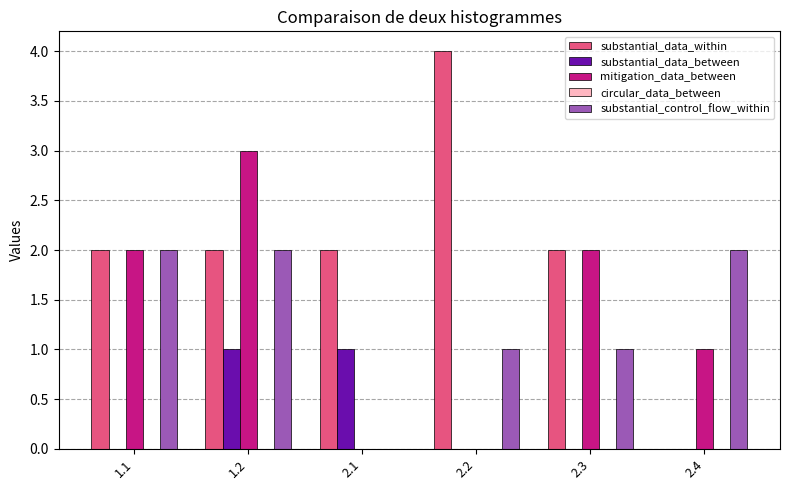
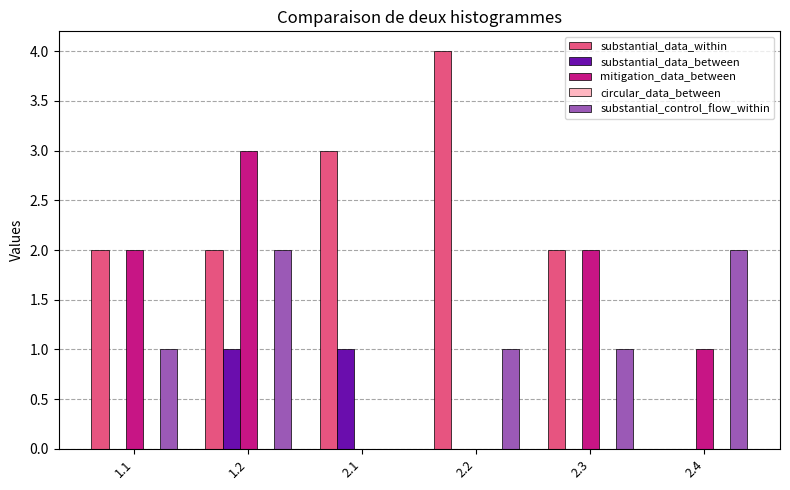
  {
    "substantial_data_within": {
      "1.1": 2,
      "1.2": 2,
-     "2.1": 2,
+     "2.1": 3,
      "2.2": 4,
      "2.3": 2,
      "2.4": 0
    },
    "substantial_data_between": {
      "1.1": 0,
      "1.2": 1,
      "2.1": 1,
      "2.2": 0,
      "2.3": 0,
      "2.4": 0
    },
    "mitigation_data_between": {
      "1.1": 2,
      "1.2": 3,
      "2.1": 0,
      "2.2": 0,
      "2.3": 2,
      "2.4": 1
    },
    "circular_data_between": {
      "1.1": 0,
      "1.2": 0,
      "2.1": 0,
      "2.2": 0,
      "2.3": 0,
      "2.4": 0
    },
    "substantial_control_flow_within": {
-     "1.1": 2,
+     "1.1": 1,
      "1.2": 2,
      "2.1": 0,
      "2.2": 1,
      "2.3": 1,
      "2.4": 2
    }
  }
